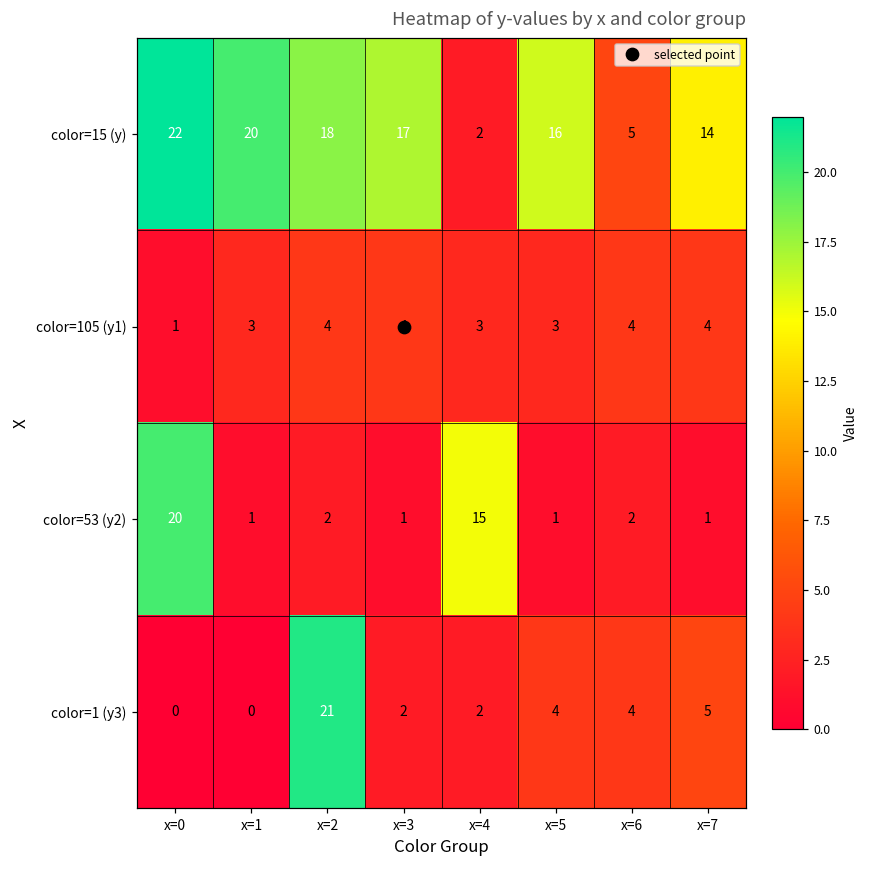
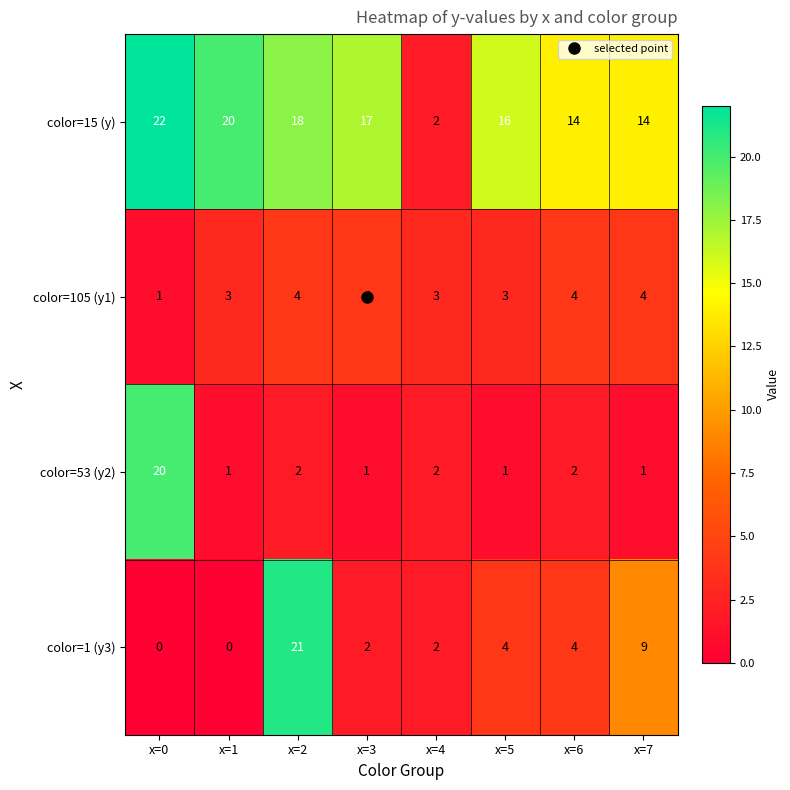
  {
    "color=15 (y)": {
      "x=0": 22,
      "x=1": 20,
      "x=2": 18,
      "x=3": 17,
      "x=4": 2,
      "x=5": 16,
-     "x=6": 5,
+     "x=6": 14,
      "x=7": 14
    },
    "color=105 (y1)": {
      "x=0": 1,
      "x=1": 3,
      "x=2": 4,
      "x=4": 3,
      "x=5": 3,
      "x=6": 4,
      "x=7": 4
    },
    "color=53 (y2)": {
      "x=0": 20,
      "x=1": 1,
      "x=2": 2,
      "x=3": 1,
-     "x=4": 15,
+     "x=4": 2,
      "x=5": 1,
      "x=6": 2,
      "x=7": 1
    },
    "color=1 (y3)": {
      "x=0": 0,
      "x=1": 0,
      "x=2": 21,
      "x=3": 2,
      "x=4": 2,
      "x=5": 4,
      "x=6": 4,
-     "x=7": 5
+     "x=7": 9
    }
  }
